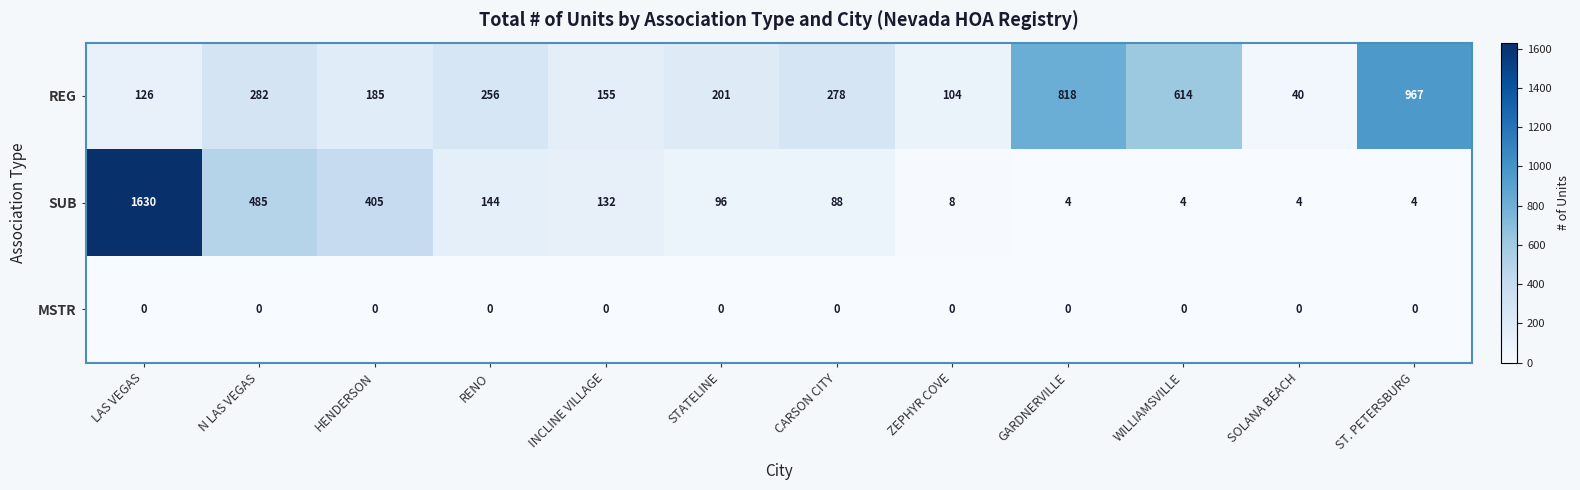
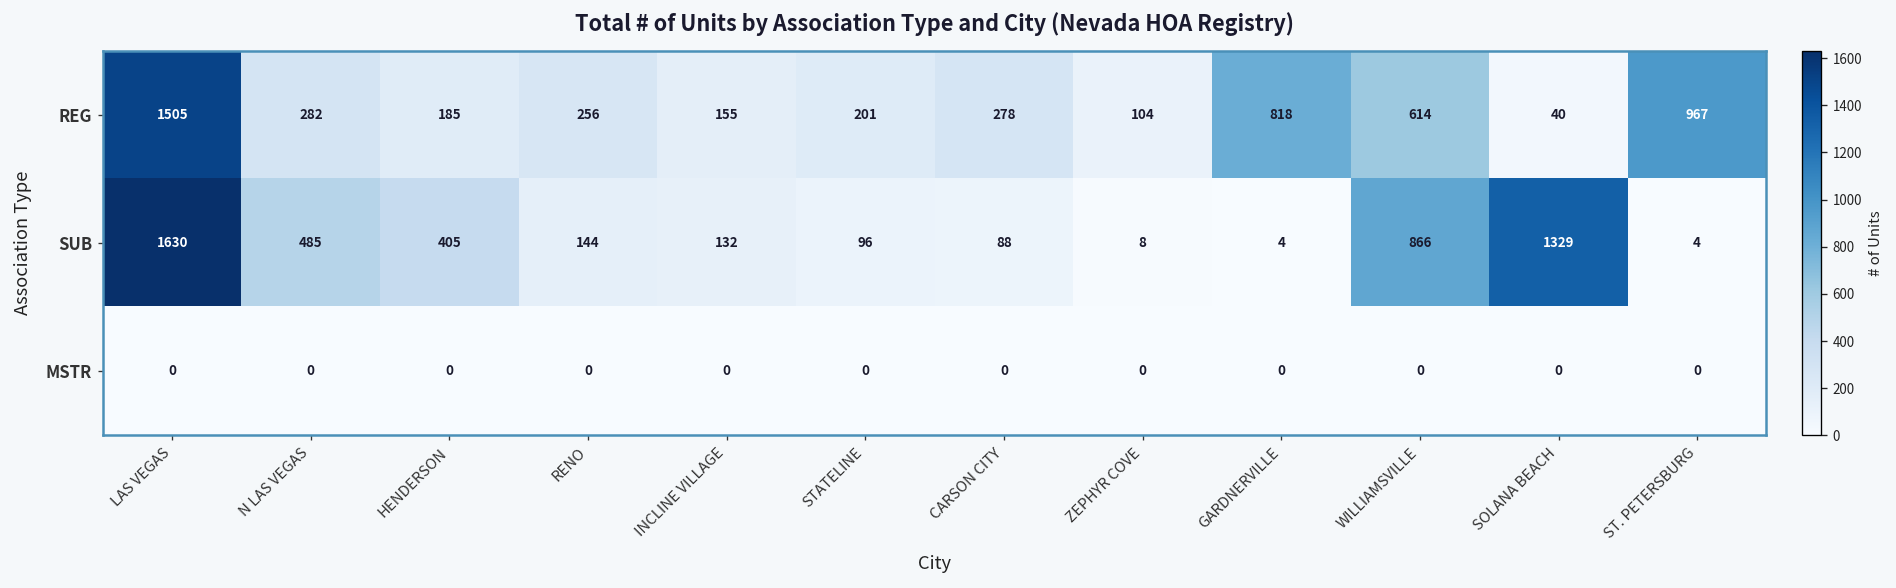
  {
    "REG": {
-     "LAS VEGAS": 126,
+     "LAS VEGAS": 1505,
      "N LAS VEGAS": 282,
      "HENDERSON": 185,
      "RENO": 256,
      "INCLINE VILLAGE": 155,
      "STATELINE": 201,
      "CARSON CITY": 278,
      "ZEPHYR COVE": 104,
      "GARDNERVILLE": 818,
      "WILLIAMSVILLE": 614,
      "SOLANA BEACH": 40,
      "ST. PETERSBURG": 967
    },
    "SUB": {
      "LAS VEGAS": 1630,
      "N LAS VEGAS": 485,
      "HENDERSON": 405,
      "RENO": 144,
      "INCLINE VILLAGE": 132,
      "STATELINE": 96,
      "CARSON CITY": 88,
      "ZEPHYR COVE": 8,
      "GARDNERVILLE": 4,
-     "WILLIAMSVILLE": 4,
-     "SOLANA BEACH": 4,
+     "WILLIAMSVILLE": 866,
+     "SOLANA BEACH": 1329,
      "ST. PETERSBURG": 4
    },
    "MSTR": {
      "LAS VEGAS": 0,
      "N LAS VEGAS": 0,
      "HENDERSON": 0,
      "RENO": 0,
      "INCLINE VILLAGE": 0,
      "STATELINE": 0,
      "CARSON CITY": 0,
      "ZEPHYR COVE": 0,
      "GARDNERVILLE": 0,
      "WILLIAMSVILLE": 0,
      "SOLANA BEACH": 0,
      "ST. PETERSBURG": 0
    }
  }
